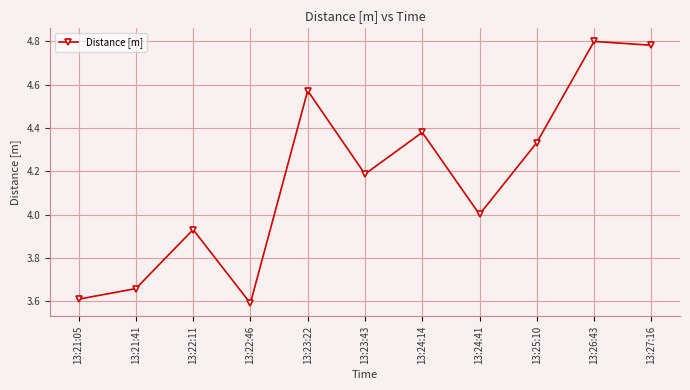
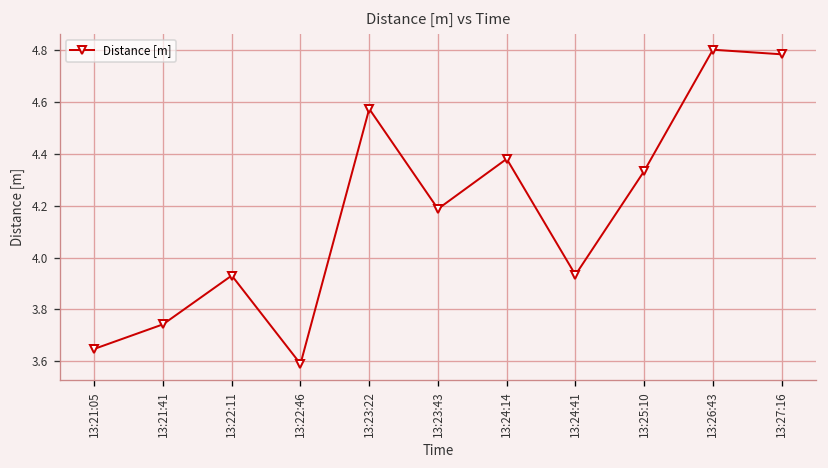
  {
-   "13:21:05": 3.61,
-   "13:21:41": 3.66,
+   "13:21:05": 3.65,
+   "13:21:41": 3.74,
    "13:22:11": 3.93,
    "13:22:46": 3.59,
    "13:23:22": 4.57,
    "13:23:43": 4.19,
    "13:24:14": 4.38,
-   "13:24:41": 4.00,
+   "13:24:41": 3.93,
    "13:25:10": 4.33,
    "13:26:43": 4.80,
    "13:27:16": 4.78
  }
